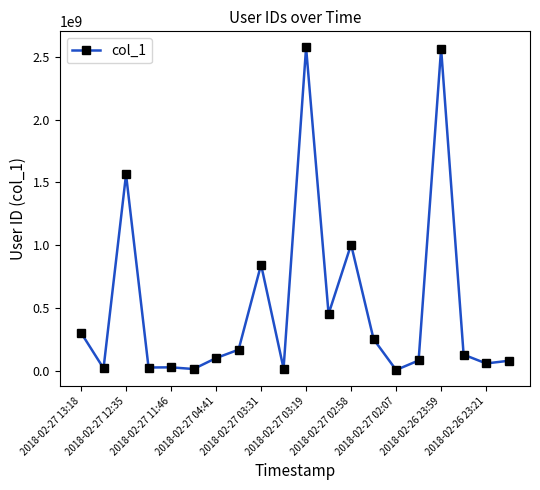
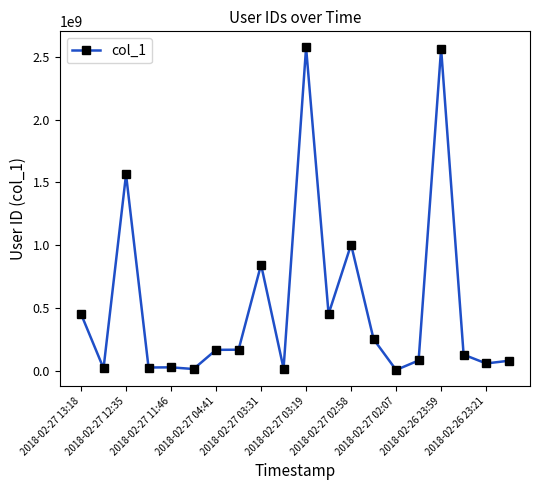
  {
-   "2018-02-27 13:18": 300000000,
+   "2018-02-27 13:18": 450000000,
    "2018-02-27 12:35": 1560000000,
    "2018-02-27 11:46": 30000000,
-   "2018-02-27 04:41": 100000000,
+   "2018-02-27 04:41": 170000000,
    "2018-02-27 03:31": 840000000,
    "2018-02-27 03:19": 2570000000,
    "2018-02-27 02:58": 1000000000,
    "2018-02-27 02:07": 10000000,
    "2018-02-26 23:59": 2560000000,
    "2018-02-26 23:21": 60000000
  }
